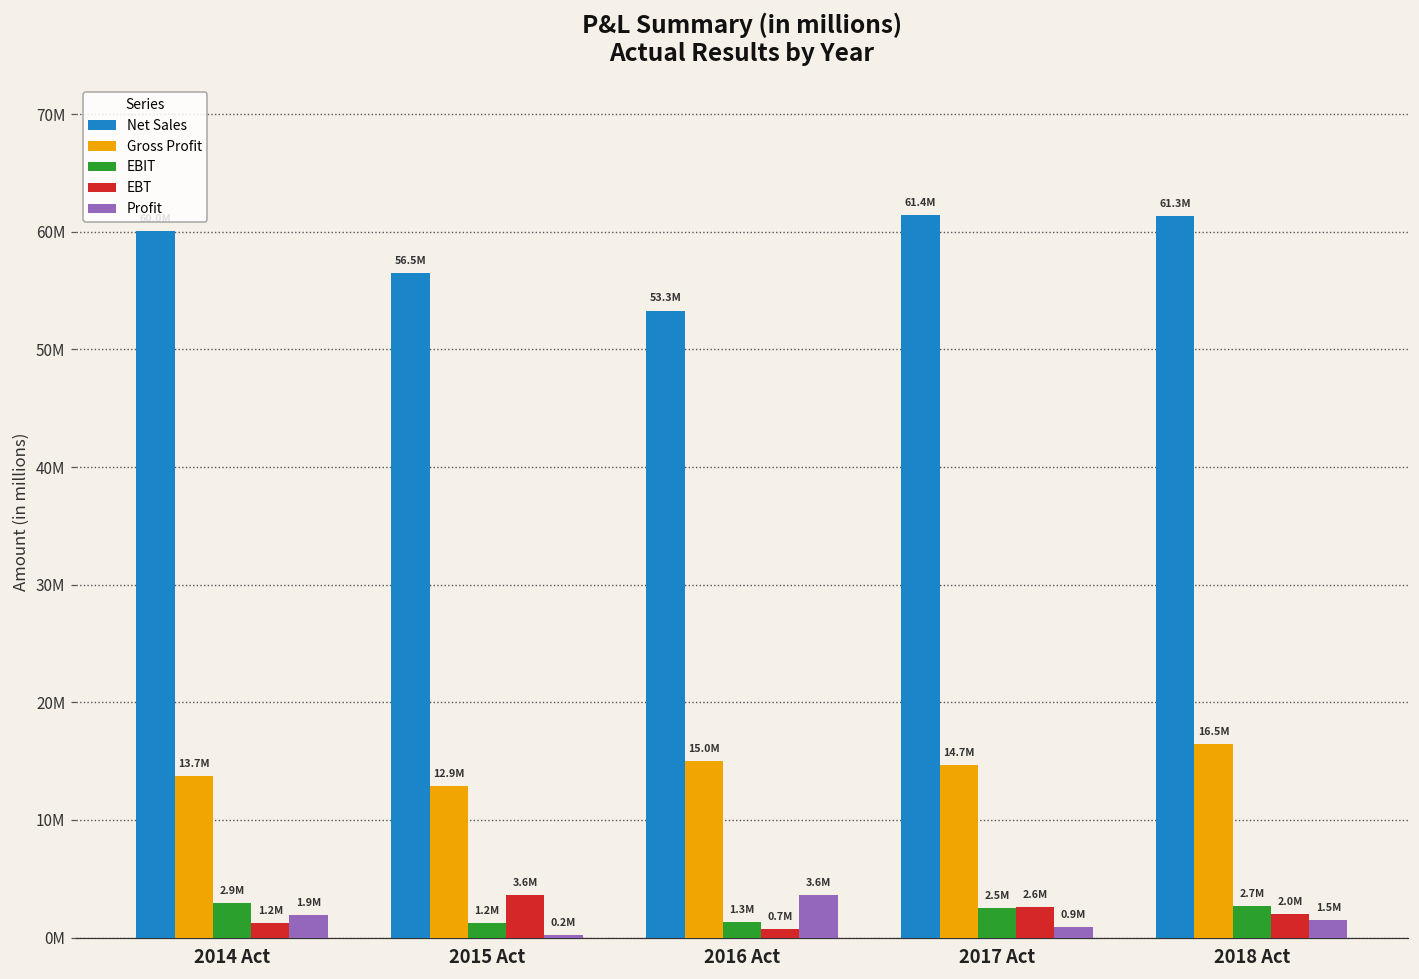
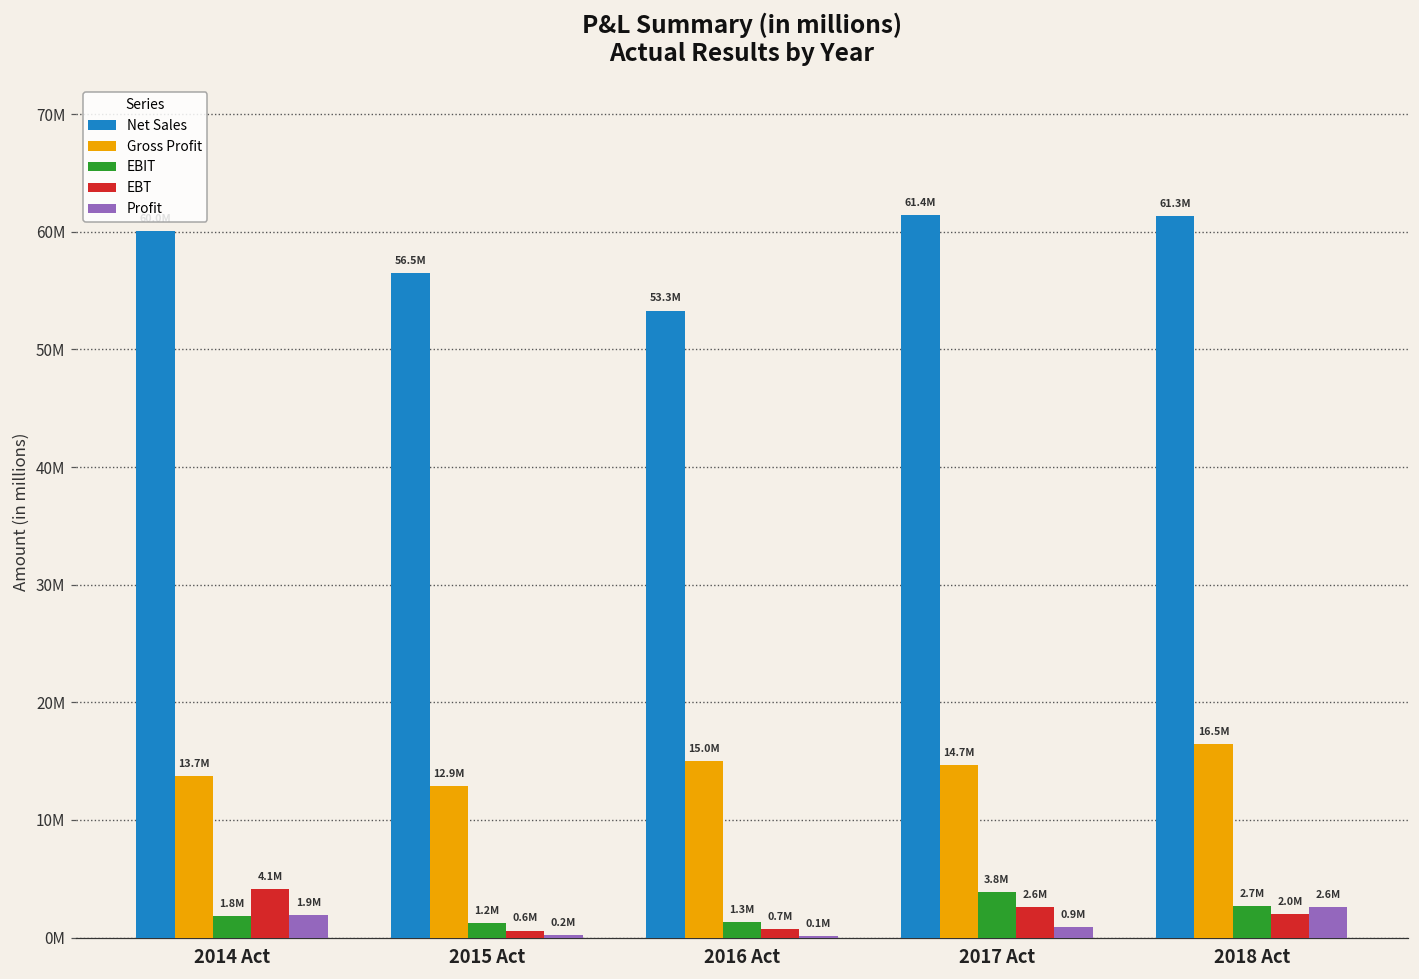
  {
    "Net Sales": {
      "2015 Act": "56.5M",
      "2016 Act": "53.3M",
      "2017 Act": "61.4M",
      "2018 Act": "61.3M"
    },
    "Gross Profit": {
      "2014 Act": "13.7M",
      "2015 Act": "12.9M",
      "2016 Act": "15.0M",
      "2017 Act": "14.7M",
      "2018 Act": "16.5M"
    },
    "EBIT": {
-     "2014 Act": "2.9M",
+     "2014 Act": "1.8M",
      "2015 Act": "1.2M",
      "2016 Act": "1.3M",
-     "2017 Act": "2.5M",
+     "2017 Act": "3.8M",
      "2018 Act": "2.7M"
    },
    "EBT": {
-     "2014 Act": "1.2M",
-     "2015 Act": "3.6M",
+     "2014 Act": "4.1M",
+     "2015 Act": "0.6M",
      "2016 Act": "0.7M",
      "2017 Act": "2.6M",
      "2018 Act": "2.0M"
    },
    "Profit": {
      "2014 Act": "1.9M",
      "2015 Act": "0.2M",
-     "2016 Act": "3.6M",
+     "2016 Act": "0.1M",
      "2017 Act": "0.9M",
-     "2018 Act": "1.5M"
+     "2018 Act": "2.6M"
    }
  }
